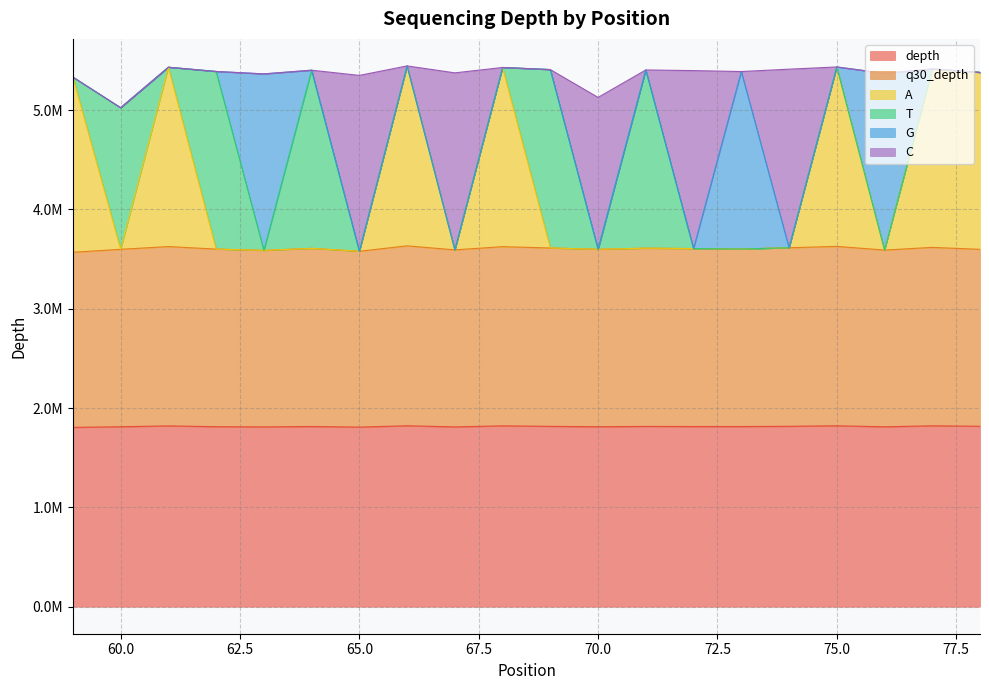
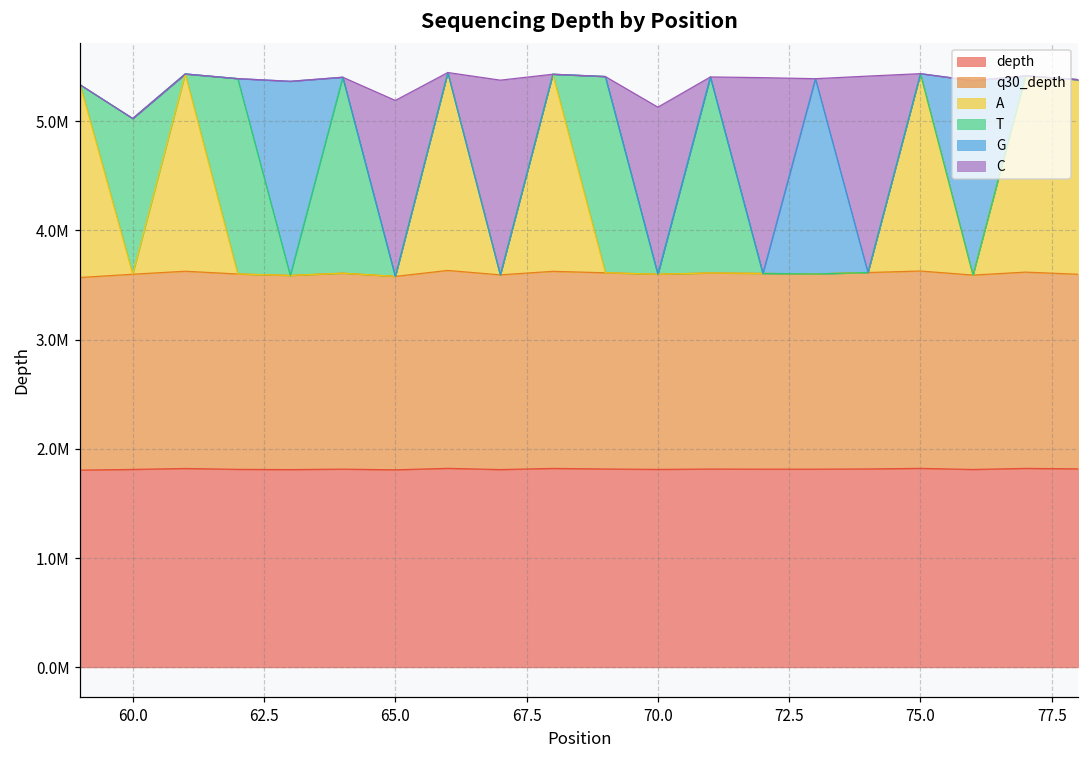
  {
    "C": {
-     "65.0": 1800000,
+     "65.0": 1600000,
      "70.0": 1500000
    }
  }
